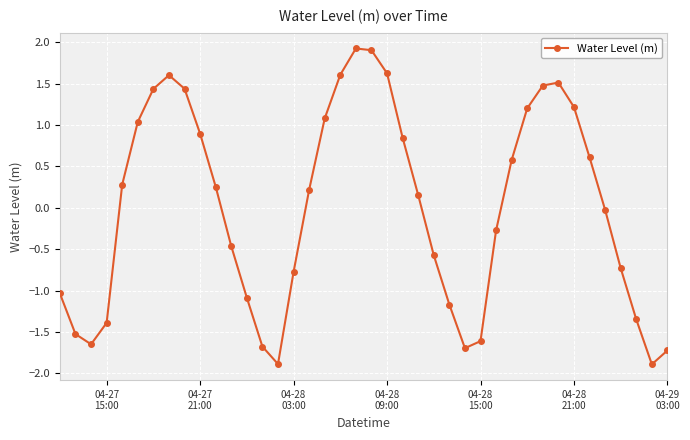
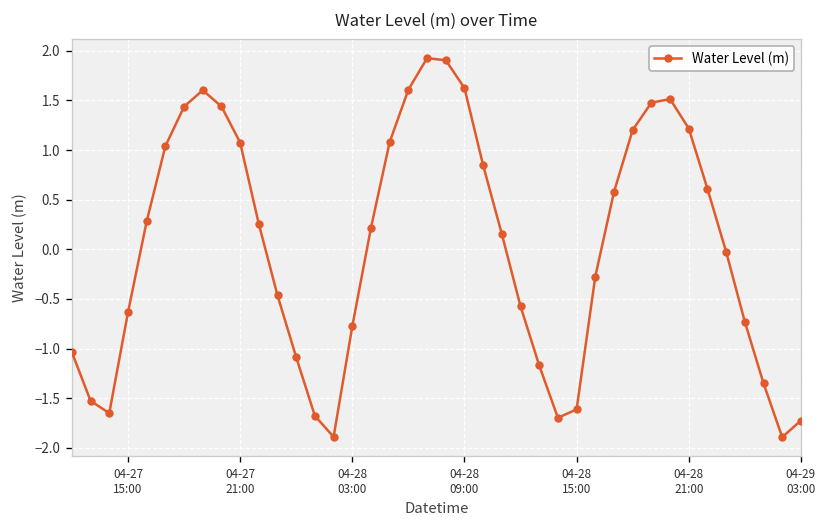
  {
-   "04-27 15:00": -1.4,
-   "04-27 21:00": 0.9,
+   "04-27 15:00": -0.6,
+   "04-27 21:00": 1.1,
    "04-28 03:00": -0.8,
    "04-28 09:00": 1.6,
    "04-28 15:00": -1.6,
    "04-28 21:00": 1.2,
    "04-29 03:00": -1.7
  }
